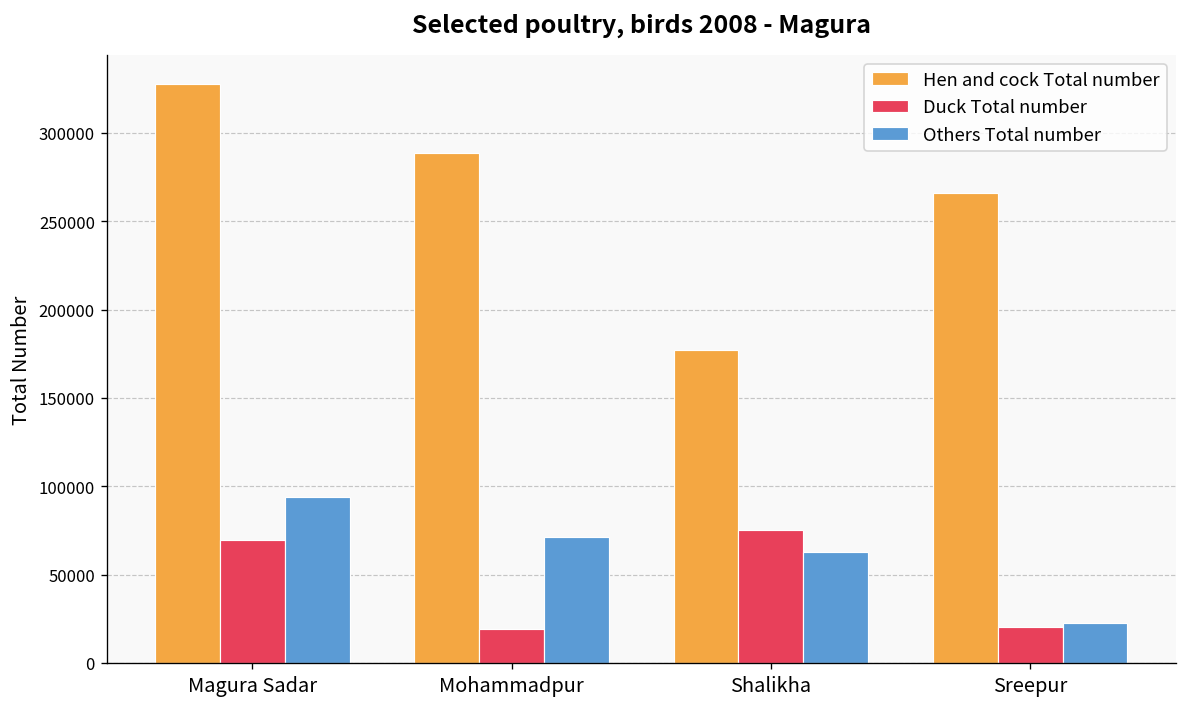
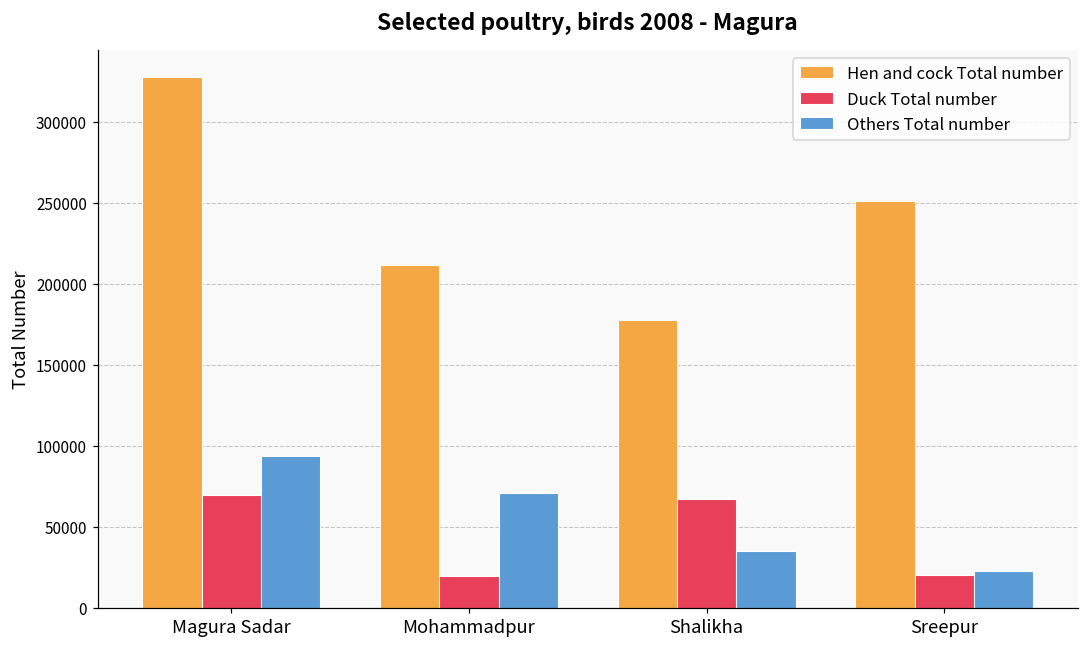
  {
    "Hen and cock Total number": {
      "Magura Sadar": 328000,
-     "Mohammadpur": 288000,
+     "Mohammadpur": 212000,
      "Shalikha": 177000,
-     "Sreepur": 266000
+     "Sreepur": 251000
    },
    "Duck Total number": {
      "Magura Sadar": 69000,
      "Mohammadpur": 19000,
-     "Shalikha": 75000,
+     "Shalikha": 67000,
      "Sreepur": 20000
    },
    "Others Total number": {
      "Magura Sadar": 94000,
      "Mohammadpur": 71000,
-     "Shalikha": 63000,
+     "Shalikha": 35000,
      "Sreepur": 23000
    }
  }
